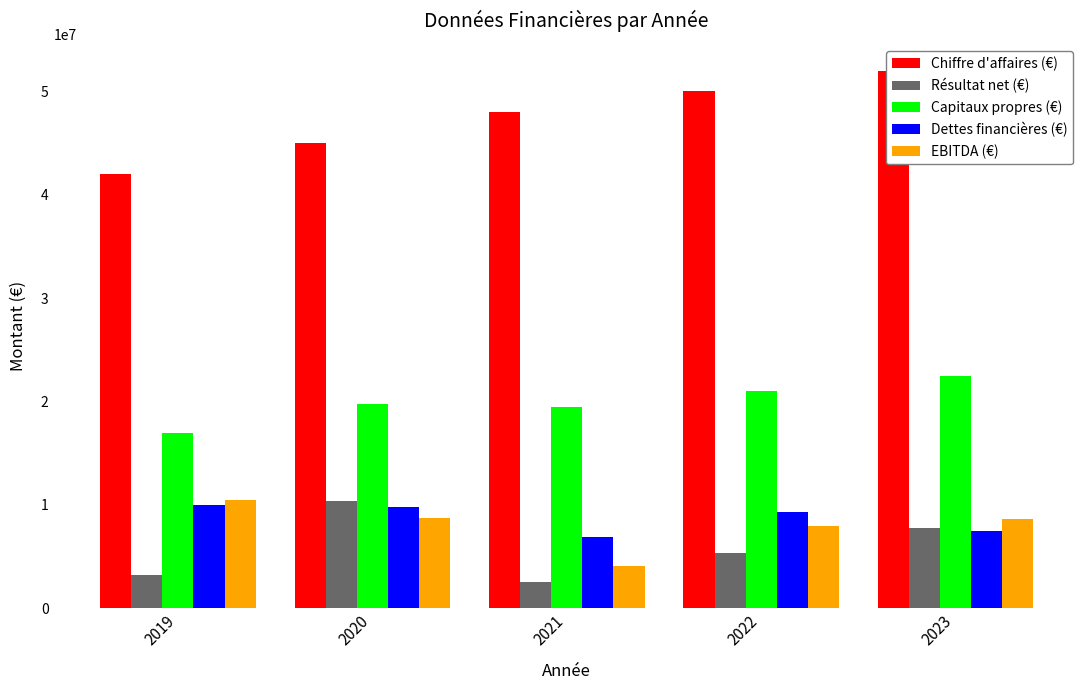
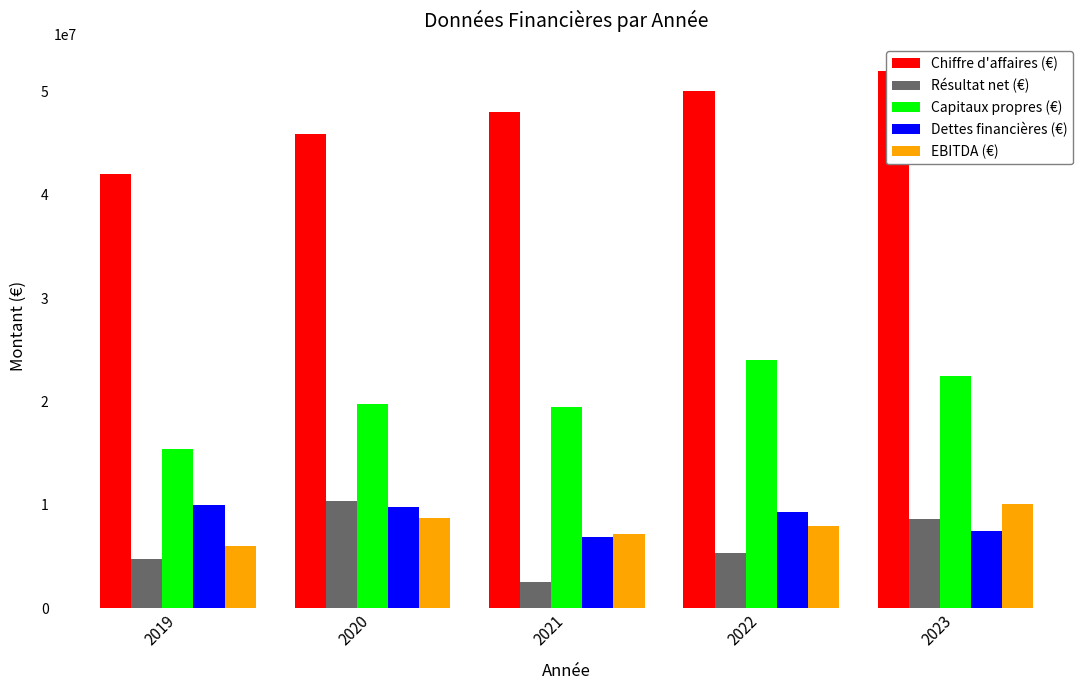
  {
    "Chiffre d'affaires (€)": {
      "2019": 42000000,
-     "2020": 45000000,
+     "2020": 45900000,
      "2021": 48000000,
      "2022": 50000000
    },
    "Résultat net (€)": {
-     "2019": 3300000,
+     "2019": 4800000,
      "2020": 10400000,
      "2021": 2500000,
      "2022": 5400000,
-     "2023": 7800000
+     "2023": 8600000
    },
    "Capitaux propres (€)": {
-     "2019": 17000000,
+     "2019": 15400000,
      "2020": 19800000,
      "2021": 19500000,
-     "2022": 21000000,
+     "2022": 24100000,
      "2023": 22500000
    },
    "Dettes financières (€)": {
      "2019": 10000000,
      "2020": 9800000,
      "2021": 6900000,
      "2022": 9300000,
      "2023": 7500000
    },
    "EBITDA (€)": {
-     "2019": 10500000,
+     "2019": 6000000,
      "2020": 8700000,
-     "2021": 4100000,
+     "2021": 7200000,
      "2022": 8000000,
-     "2023": 8600000
+     "2023": 10100000
    }
  }
